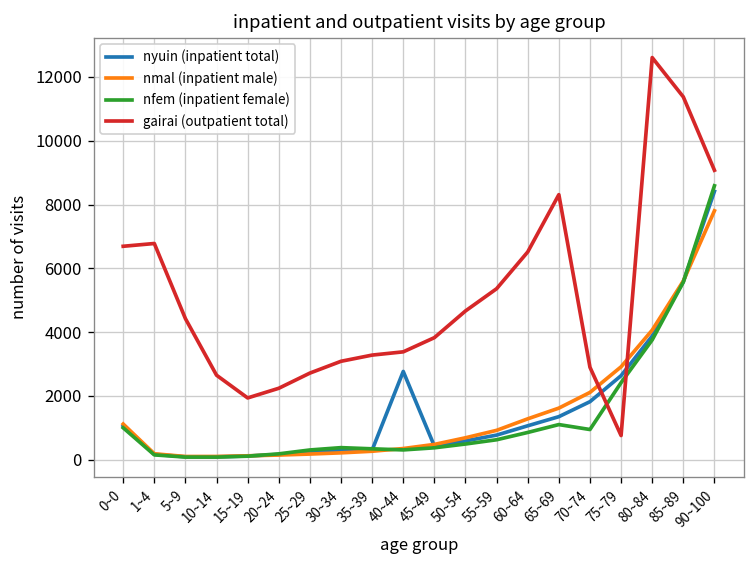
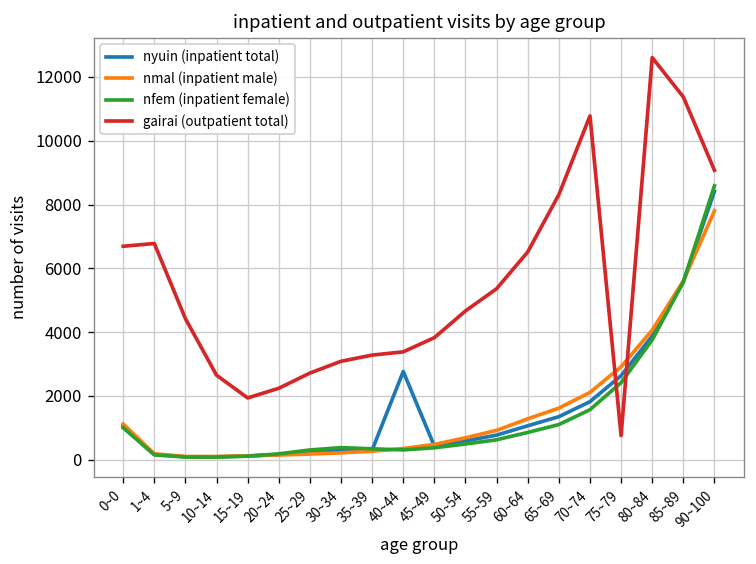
  {
    "nyuin (inpatient total)": {
      "40~44": 2800,
      "50~54": 600,
      "55~59": 800,
      "60~64": 1100,
      "65~69": 1400,
      "70~74": 1800,
      "75~79": 2600,
      "80~84": 3900,
      "90~100": 8400
    },
    "nmal (inpatient male)": {
      "50~54": 700,
      "55~59": 900,
      "60~64": 1300,
      "65~69": 1600,
      "70~74": 2100,
      "75~79": 2900,
      "80~84": 4100,
      "90~100": 7800
    },
    "nfem (inpatient female)": {
      "50~54": 500,
      "55~59": 600,
      "60~64": 900,
      "65~69": 1100,
-     "70~74": 900,
+     "70~74": 1600,
      "75~79": 2400,
      "80~84": 3800,
      "90~100": 8600
    },
    "gairai (outpatient total)": {
      "0~0": 6700,
      "1~4": 6800,
      "5~9": 4400,
      "10~14": 2600,
      "15~19": 1900,
      "20~24": 2200,
      "25~29": 2700,
      "30~34": 3100,
      "35~39": 3300,
      "40~44": 3400,
      "45~49": 3800,
      "50~54": 4700,
      "55~59": 5400,
      "60~64": 6500,
      "65~69": 8300,
-     "70~74": 2900,
+     "70~74": 10800,
      "75~79": 800,
      "80~84": 12600,
      "85~89": 11400,
      "90~100": 9100
    }
  }
